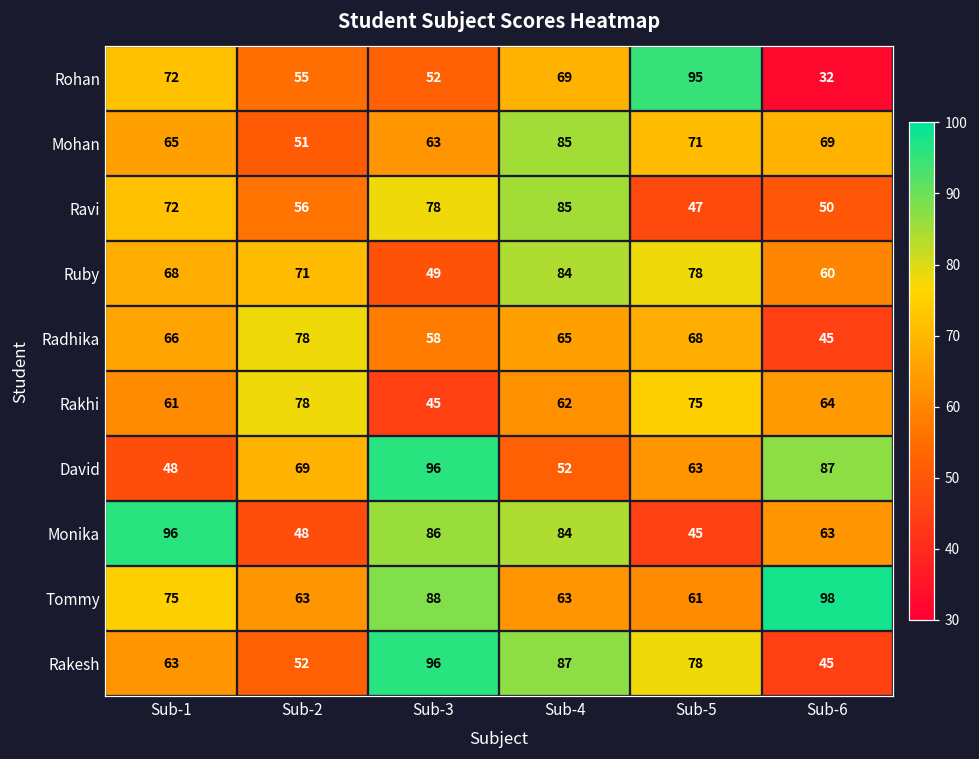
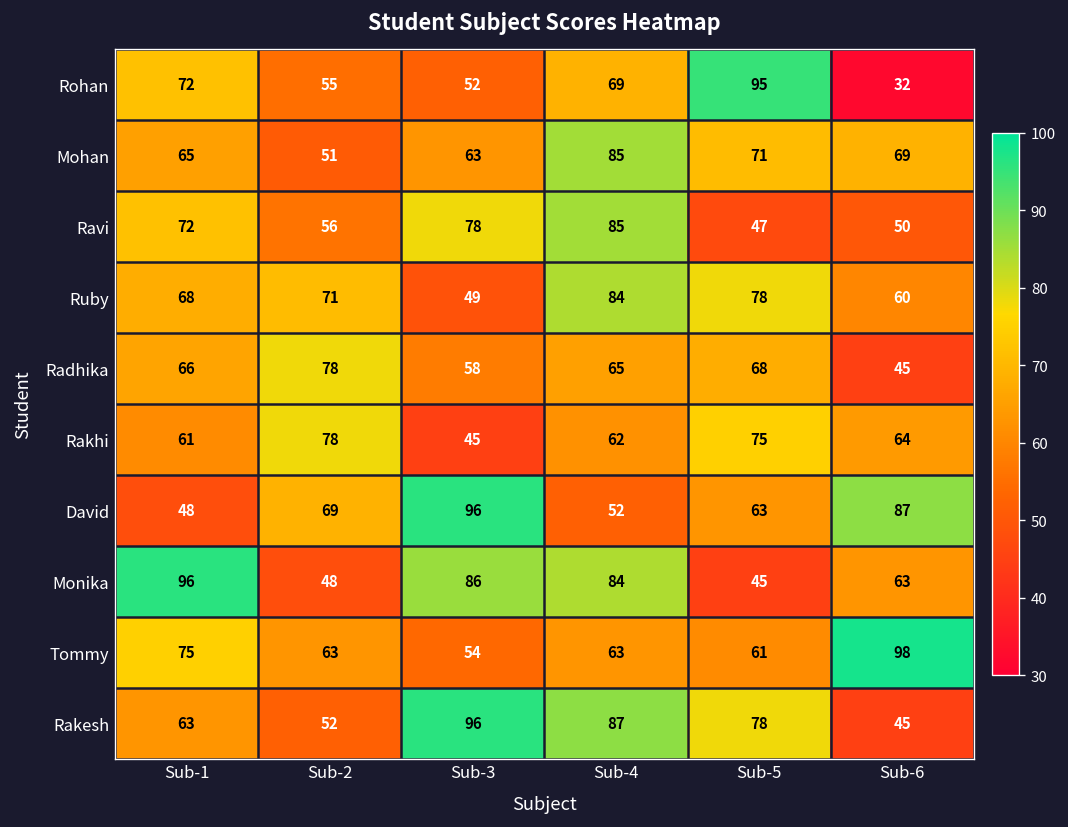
  {
    "Rohan": {
      "Sub-1": 72,
      "Sub-2": 55,
      "Sub-3": 52,
      "Sub-4": 69,
      "Sub-5": 95,
      "Sub-6": 32
    },
    "Mohan": {
      "Sub-1": 65,
      "Sub-2": 51,
      "Sub-3": 63,
      "Sub-4": 85,
      "Sub-5": 71,
      "Sub-6": 69
    },
    "Ravi": {
      "Sub-1": 72,
      "Sub-2": 56,
      "Sub-3": 78,
      "Sub-4": 85,
      "Sub-5": 47,
      "Sub-6": 50
    },
    "Ruby": {
      "Sub-1": 68,
      "Sub-2": 71,
      "Sub-3": 49,
      "Sub-4": 84,
      "Sub-5": 78,
      "Sub-6": 60
    },
    "Radhika": {
      "Sub-1": 66,
      "Sub-2": 78,
      "Sub-3": 58,
      "Sub-4": 65,
      "Sub-5": 68,
      "Sub-6": 45
    },
    "Rakhi": {
      "Sub-1": 61,
      "Sub-2": 78,
      "Sub-3": 45,
      "Sub-4": 62,
      "Sub-5": 75,
      "Sub-6": 64
    },
    "David": {
      "Sub-1": 48,
      "Sub-2": 69,
      "Sub-3": 96,
      "Sub-4": 52,
      "Sub-5": 63,
      "Sub-6": 87
    },
    "Monika": {
      "Sub-1": 96,
      "Sub-2": 48,
      "Sub-3": 86,
      "Sub-4": 84,
      "Sub-5": 45,
      "Sub-6": 63
    },
    "Tommy": {
      "Sub-1": 75,
      "Sub-2": 63,
-     "Sub-3": 88,
+     "Sub-3": 54,
      "Sub-4": 63,
      "Sub-5": 61,
      "Sub-6": 98
    },
    "Rakesh": {
      "Sub-1": 63,
      "Sub-2": 52,
      "Sub-3": 96,
      "Sub-4": 87,
      "Sub-5": 78,
      "Sub-6": 45
    }
  }
